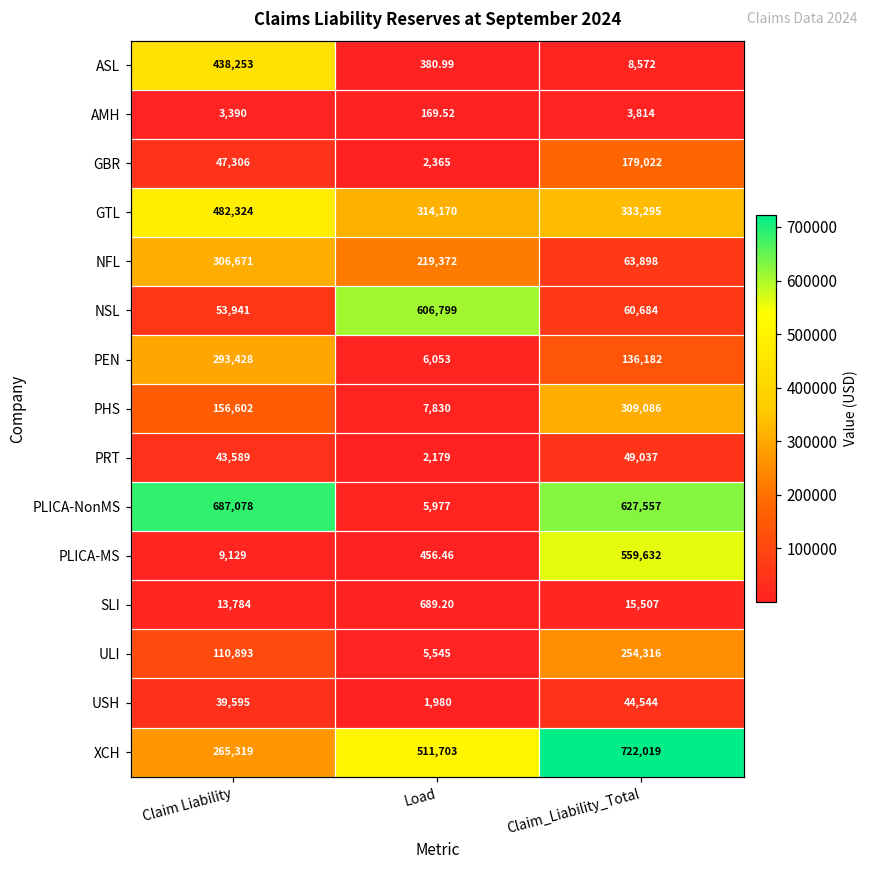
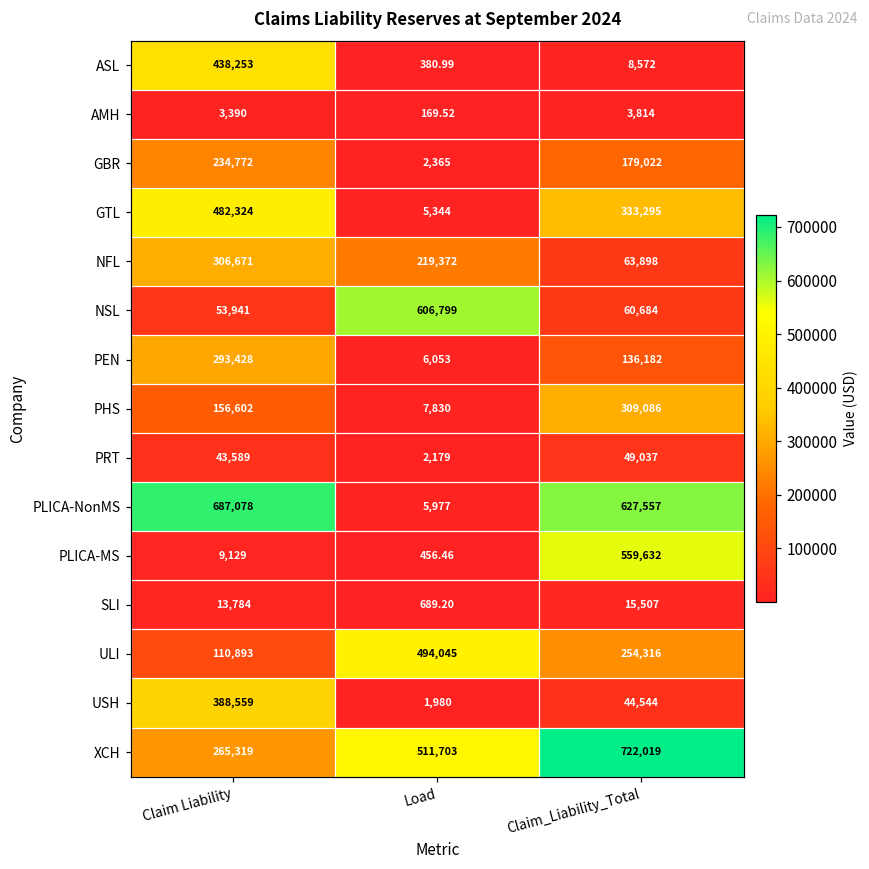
  {
    "ASL": {
      "Claim Liability": "438,253",
      "Load": "380.99",
      "Claim_Liability_Total": "8,572"
    },
    "AMH": {
      "Claim Liability": "3,390",
      "Load": "169.52",
      "Claim_Liability_Total": "3,814"
    },
    "GBR": {
-     "Claim Liability": "47,306",
+     "Claim Liability": "234,772",
      "Load": "2,365",
      "Claim_Liability_Total": "179,022"
    },
    "GTL": {
      "Claim Liability": "482,324",
-     "Load": "314,170",
+     "Load": "5,344",
      "Claim_Liability_Total": "333,295"
    },
    "NFL": {
      "Claim Liability": "306,671",
      "Load": "219,372",
      "Claim_Liability_Total": "63,898"
    },
    "NSL": {
      "Claim Liability": "53,941",
      "Load": "606,799",
      "Claim_Liability_Total": "60,684"
    },
    "PEN": {
      "Claim Liability": "293,428",
      "Load": "6,053",
      "Claim_Liability_Total": "136,182"
    },
    "PHS": {
      "Claim Liability": "156,602",
      "Load": "7,830",
      "Claim_Liability_Total": "309,086"
    },
    "PRT": {
      "Claim Liability": "43,589",
      "Load": "2,179",
      "Claim_Liability_Total": "49,037"
    },
    "PLICA-NonMS": {
      "Claim Liability": "687,078",
      "Load": "5,977",
      "Claim_Liability_Total": "627,557"
    },
    "PLICA-MS": {
      "Claim Liability": "9,129",
      "Load": "456.46",
      "Claim_Liability_Total": "559,632"
    },
    "SLI": {
      "Claim Liability": "13,784",
      "Load": "689.20",
      "Claim_Liability_Total": "15,507"
    },
    "ULI": {
      "Claim Liability": "110,893",
-     "Load": "5,545",
+     "Load": "494,045",
      "Claim_Liability_Total": "254,316"
    },
    "USH": {
-     "Claim Liability": "39,595",
+     "Claim Liability": "388,559",
      "Load": "1,980",
      "Claim_Liability_Total": "44,544"
    },
    "XCH": {
      "Claim Liability": "265,319",
      "Load": "511,703",
      "Claim_Liability_Total": "722,019"
    }
  }
